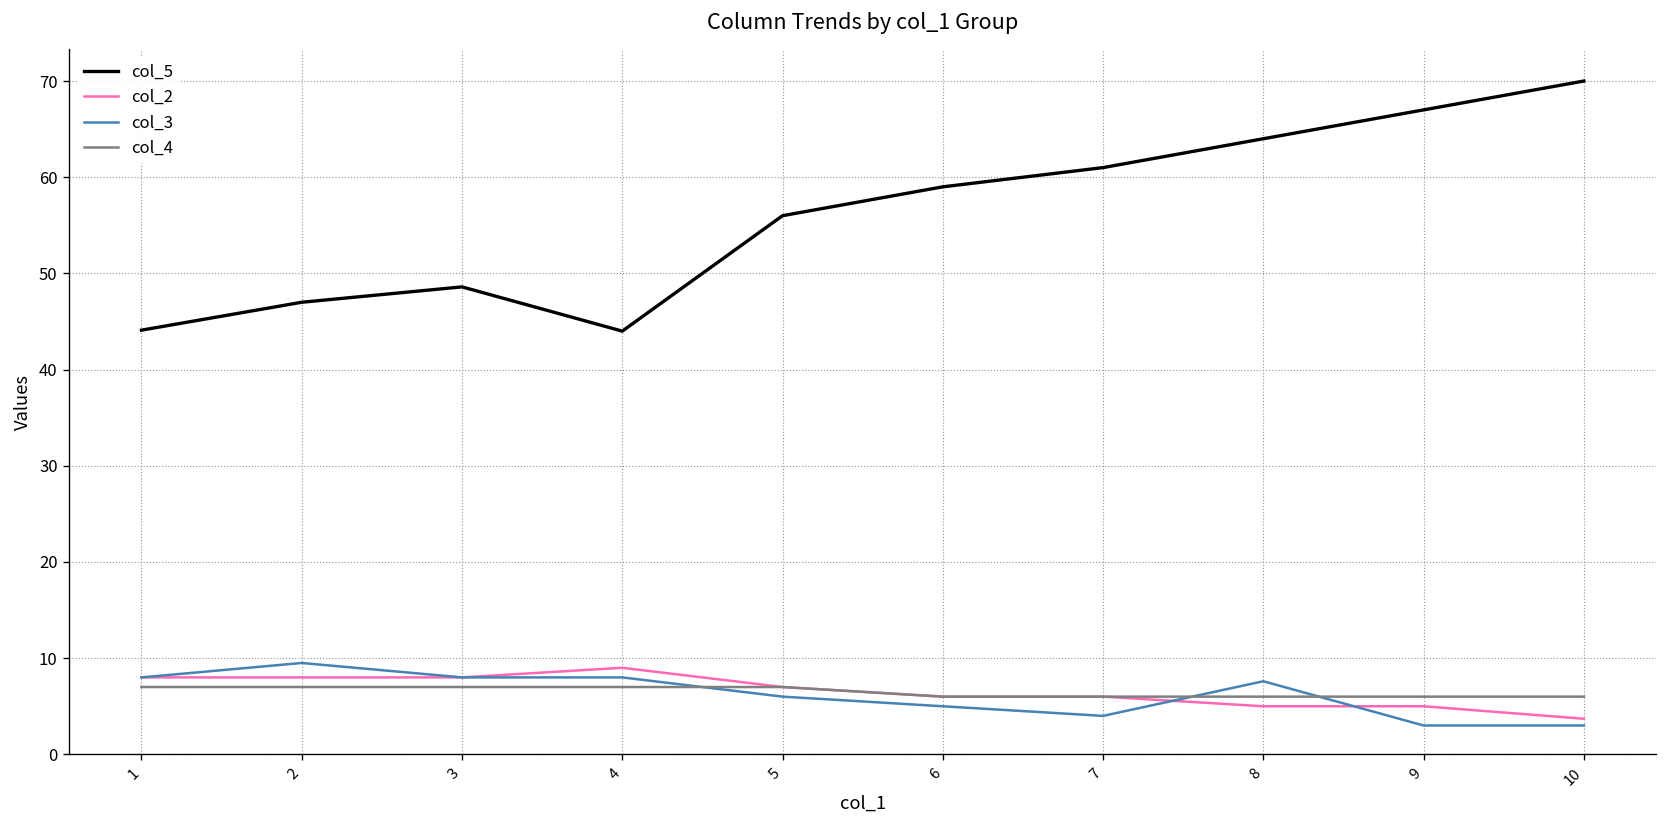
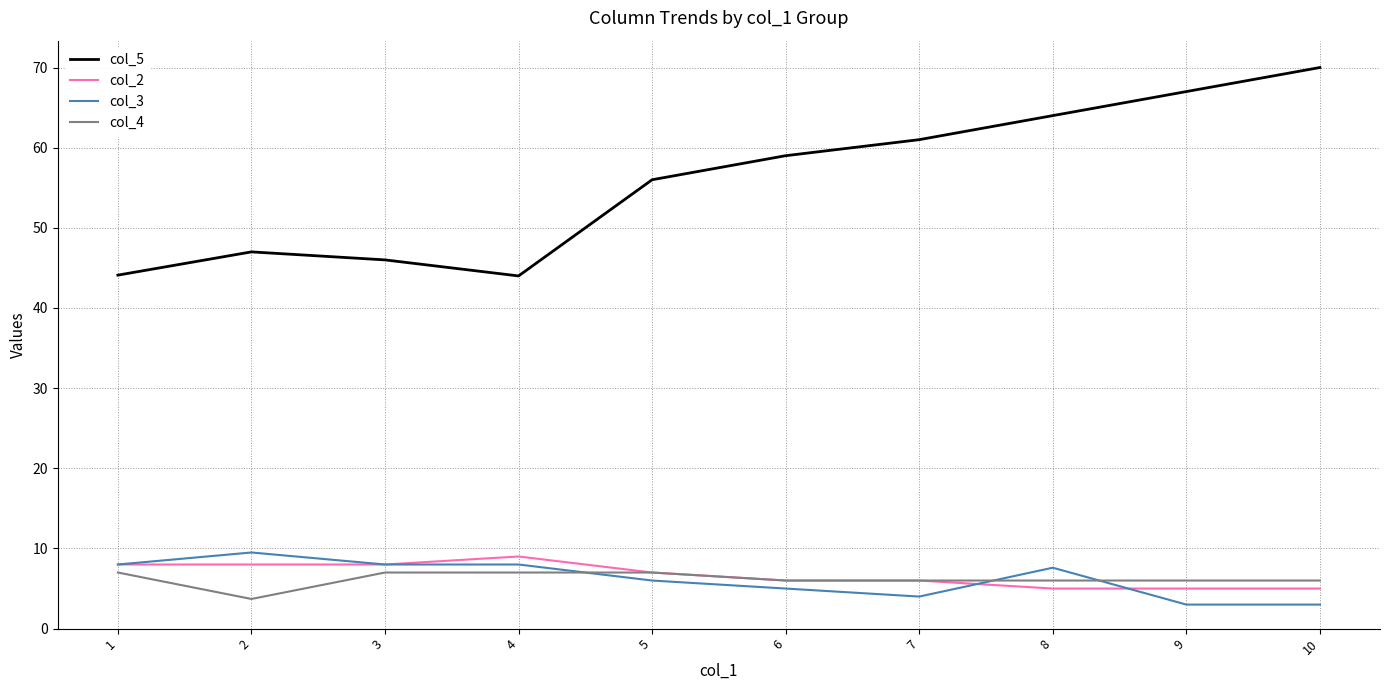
  {
    "col_5": {
      "1": 44,
      "2": 47,
-     "3": 49,
+     "3": 46,
      "4": 44,
      "5": 56,
      "6": 59,
      "7": 61,
      "8": 64,
      "9": 67,
      "10": 70
    },
    "col_2": {
      "2": 8,
      "4": 9,
      "8": 5,
      "9": 5,
-     "10": 4
+     "10": 5
    },
    "col_3": {
      "2": 10,
      "4": 8,
      "5": 6,
      "6": 5,
      "7": 4,
      "8": 8,
      "9": 3,
      "10": 3
    },
    "col_4": {
      "1": 7,
-     "2": 7,
+     "2": 4,
      "3": 7,
      "4": 7,
      "8": 6,
      "9": 6,
      "10": 6
    }
  }
